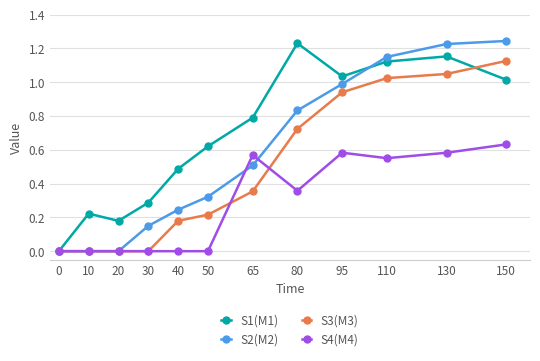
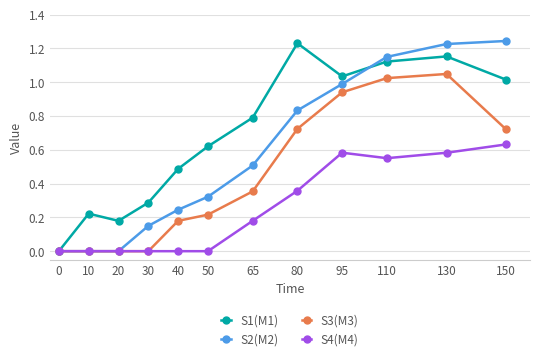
  {
    "S1(M1)": {
      "10": 0.22,
      "20": 0.18,
      "30": 0.29,
      "40": 0.49,
      "50": 0.62,
      "65": 0.79,
      "80": 1.23,
      "95": 1.03,
      "110": 1.12,
      "130": 1.15,
      "150": 1.01
    },
    "S2(M2)": {
      "30": 0.15,
      "40": 0.25,
      "50": 0.32,
      "65": 0.51,
      "80": 0.83,
      "95": 0.99,
      "110": 1.15,
      "130": 1.23,
      "150": 1.24
    },
    "S3(M3)": {
      "40": 0.18,
      "50": 0.22,
      "65": 0.35,
      "80": 0.72,
      "95": 0.94,
      "110": 1.02,
      "130": 1.05,
-     "150": 1.13
+     "150": 0.72
    },
    "S4(M4)": {
      "40": 0.00,
      "50": 0.00,
-     "65": 0.57,
+     "65": 0.18,
      "80": 0.36,
      "95": 0.58,
      "110": 0.55,
      "130": 0.58,
      "150": 0.63
    }
  }
